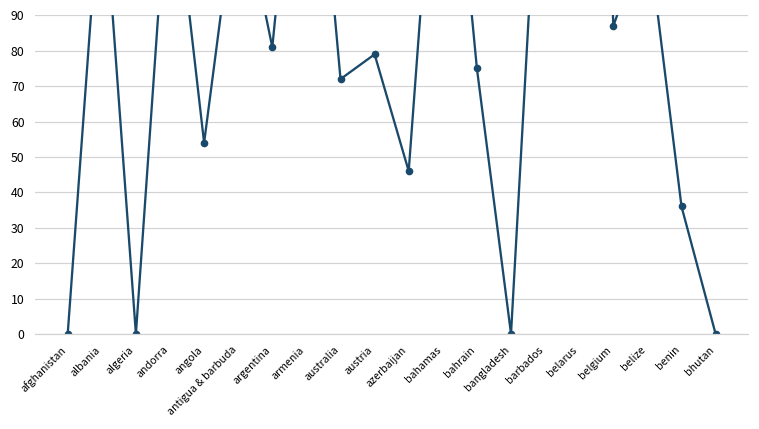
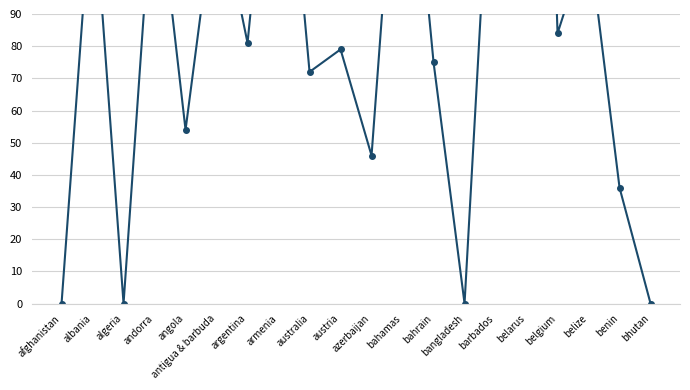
  {
    "afghanistan": 0,
    "algeria": 0,
    "angola": 54,
    "argentina": 81,
    "australia": 72,
    "austria": 79,
    "azerbaijan": 46,
    "bahrain": 75,
    "bangladesh": 0,
-   "belgium": 87,
+   "belgium": 84,
    "benin": 36,
    "bhutan": 0
  }
